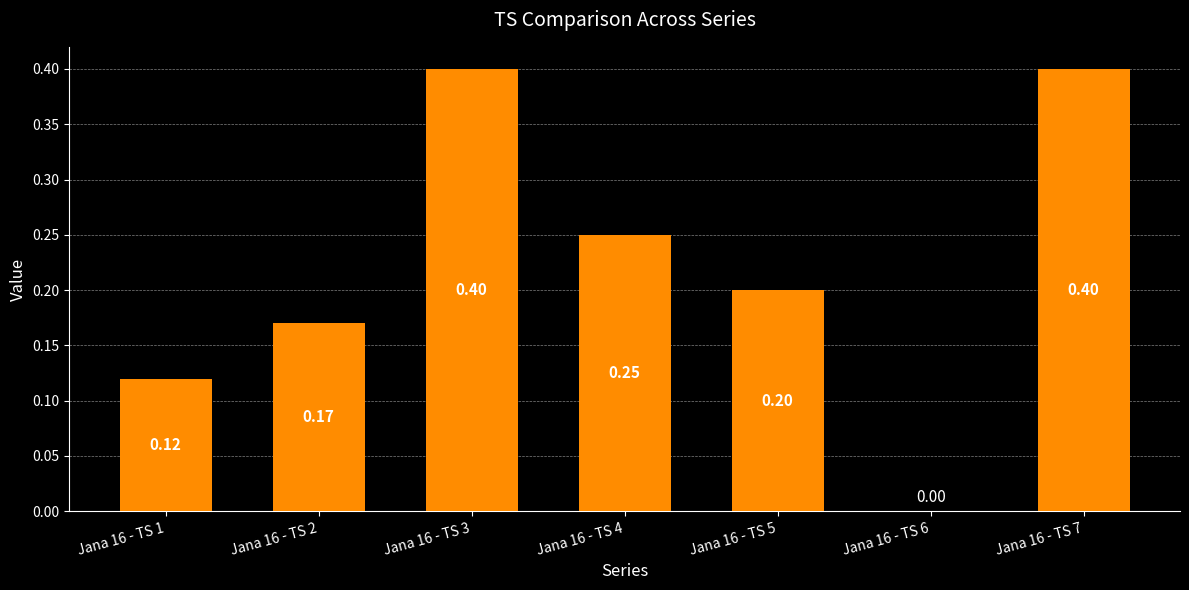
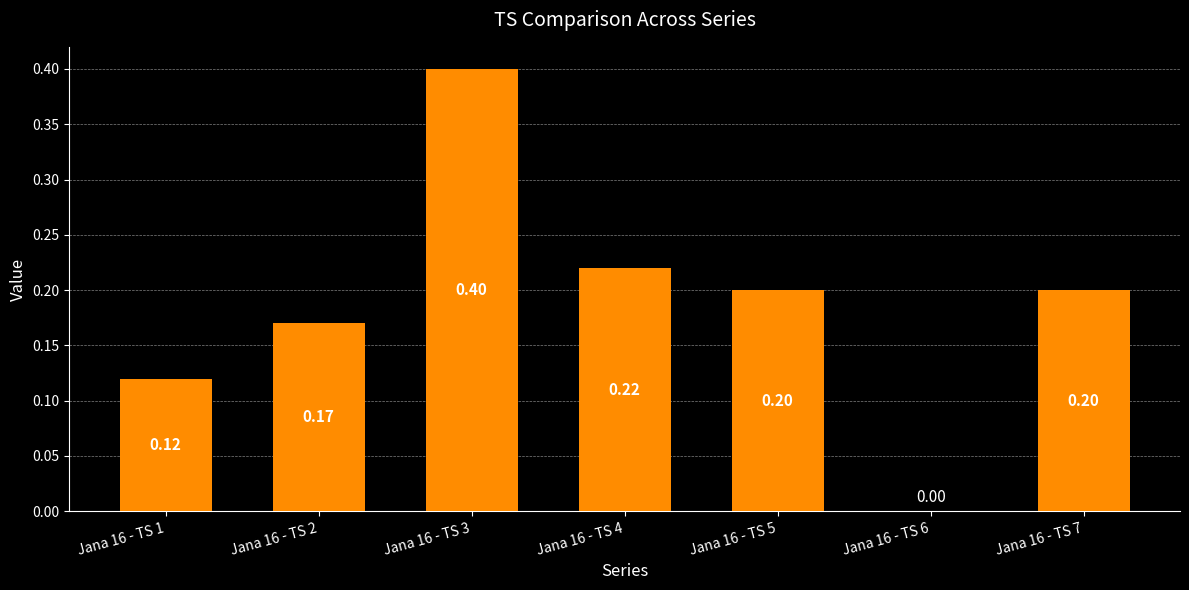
  {
    "Jana 16 - TS 1": 0.12,
    "Jana 16 - TS 2": 0.17,
    "Jana 16 - TS 3": 0.40,
-   "Jana 16 - TS 4": 0.25,
+   "Jana 16 - TS 4": 0.22,
    "Jana 16 - TS 5": 0.20,
    "Jana 16 - TS 6": 0.00,
-   "Jana 16 - TS 7": 0.40
+   "Jana 16 - TS 7": 0.20
  }
